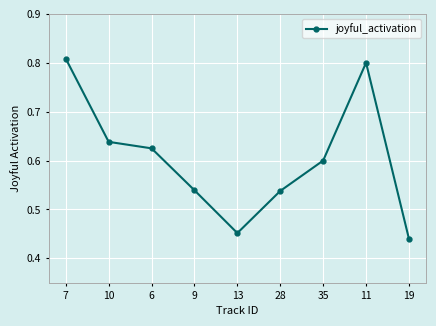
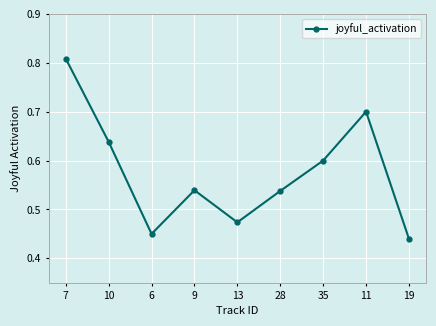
  {
    "7": 0.81,
    "10": 0.64,
-   "6": 0.63,
+   "6": 0.45,
    "9": 0.54,
-   "13": 0.45,
+   "13": 0.47,
    "28": 0.54,
    "35": 0.60,
-   "11": 0.8,
+   "11": 0.7,
    "19": 0.44
  }
